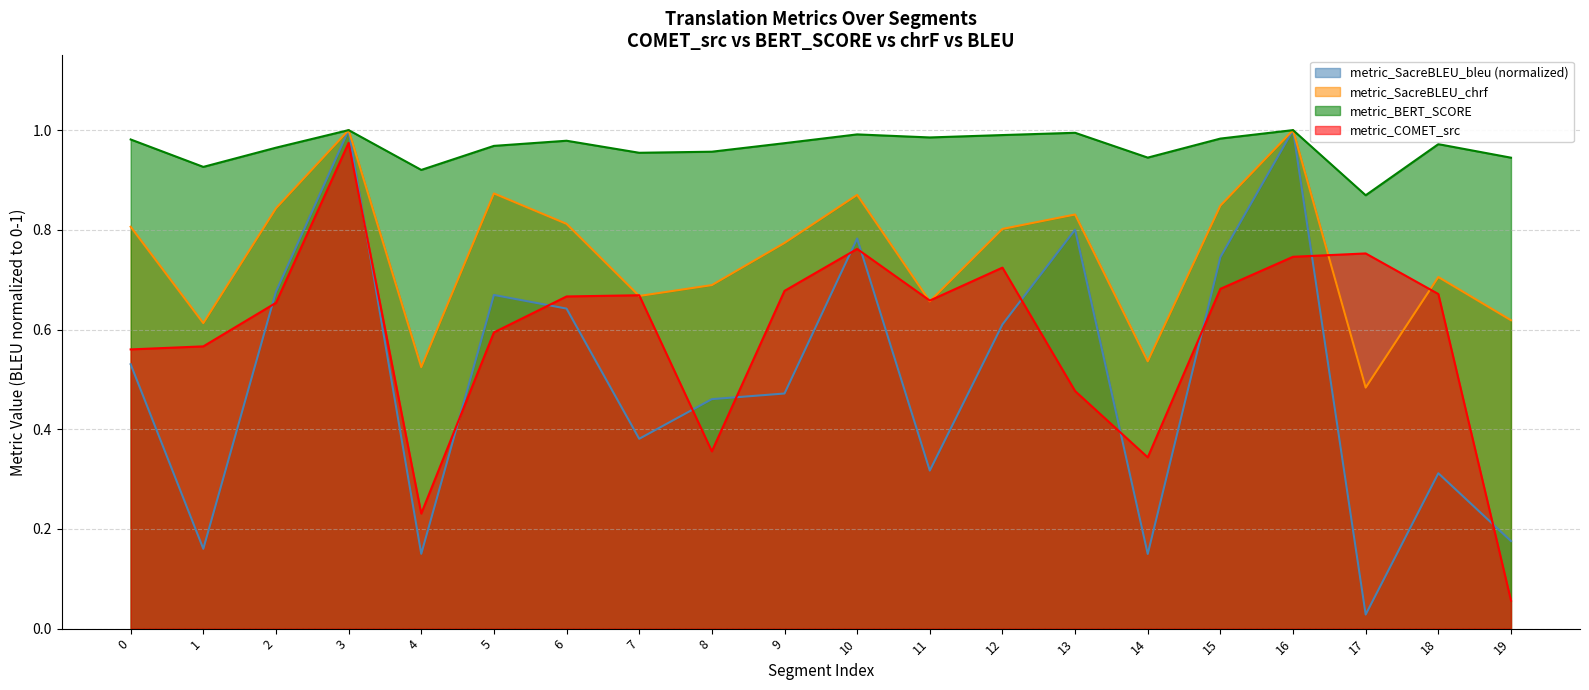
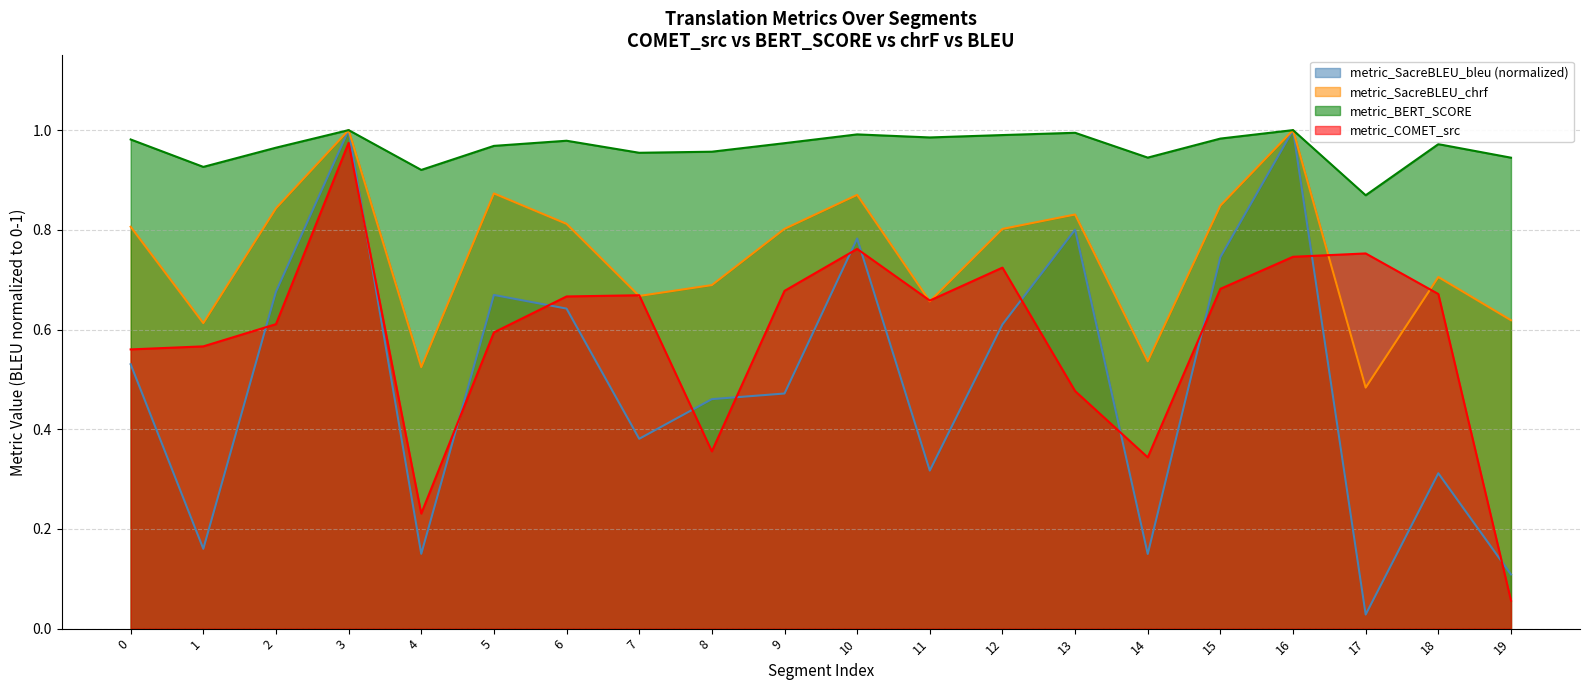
  {
    "metric_SacreBLEU_bleu (normalized)": {
      "0": 0.53,
      "1": 0.16,
      "2": 0.68,
      "4": 0.15,
      "5": 0.67,
      "6": 0.64,
      "7": 0.38,
      "8": 0.46,
      "9": 0.47,
      "10": 0.78,
      "11": 0.32,
      "12": 0.61,
      "13": 0.80,
      "14": 0.15,
      "15": 0.75,
      "17": 0.03,
      "18": 0.31,
-     "19": 0.18
+     "19": 0.11
    },
    "metric_SacreBLEU_chrf": {
      "0": 0.81,
      "1": 0.61,
      "2": 0.84,
      "4": 0.52,
      "5": 0.87,
      "6": 0.81,
      "8": 0.69,
-     "9": 0.77,
+     "9": 0.80,
      "10": 0.87,
      "12": 0.80,
      "13": 0.83,
      "14": 0.54,
      "15": 0.85,
      "17": 0.48,
      "18": 0.71,
      "19": 0.62
    },
    "metric_BERT_SCORE": {
      "0": 0.98,
      "1": 0.93,
      "2": 0.96,
      "4": 0.92,
      "5": 0.97,
      "6": 0.98,
      "7": 0.95,
      "8": 0.96,
      "9": 0.97,
      "10": 0.99,
      "11": 0.99,
      "12": 0.99,
      "13": 0.99,
      "14": 0.94,
      "15": 0.98,
      "17": 0.87,
      "18": 0.97,
      "19": 0.94
    },
    "metric_COMET_src": {
      "0": 0.56,
      "1": 0.57,
-     "2": 0.65,
+     "2": 0.61,
      "3": 0.97,
      "4": 0.23,
      "5": 0.59,
      "6": 0.67,
      "8": 0.36,
      "9": 0.68,
      "10": 0.76,
      "12": 0.72,
      "13": 0.48,
      "14": 0.34,
      "15": 0.68,
      "16": 0.75,
      "17": 0.75,
      "18": 0.67,
      "19": 0.06
    }
  }
